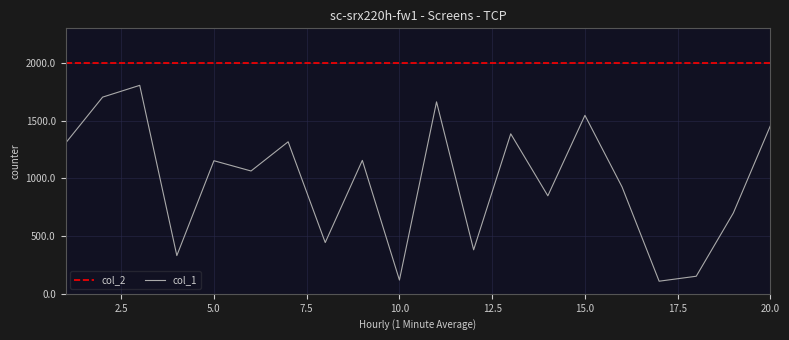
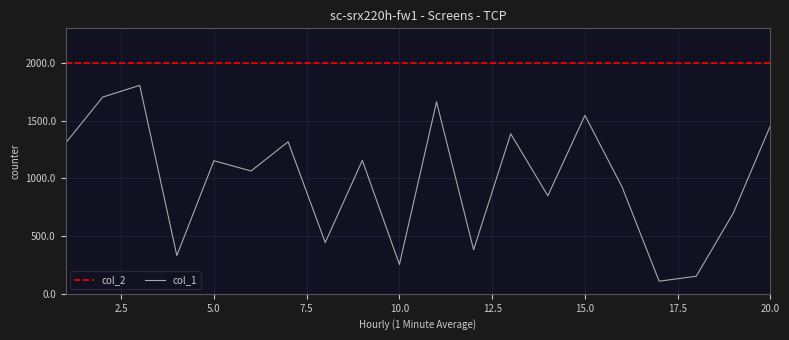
  {
    "col_2": {
      "5.0": 2000,
      "10.0": 2000,
      "15.0": 2000,
      "20.0": 2000
    },
    "col_1": {
      "5.0": 1150,
-     "10.0": 120,
+     "10.0": 250,
      "15.0": 1550,
      "20.0": 1460
    }
  }
